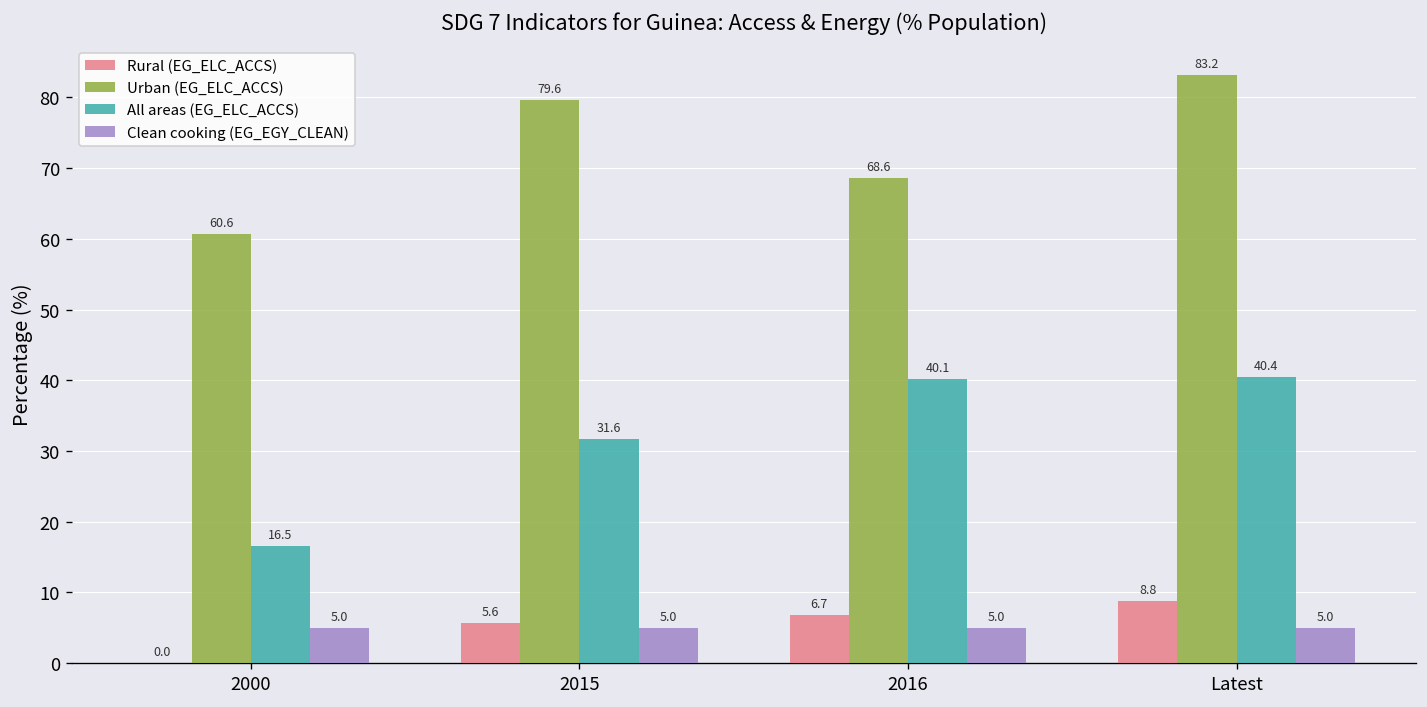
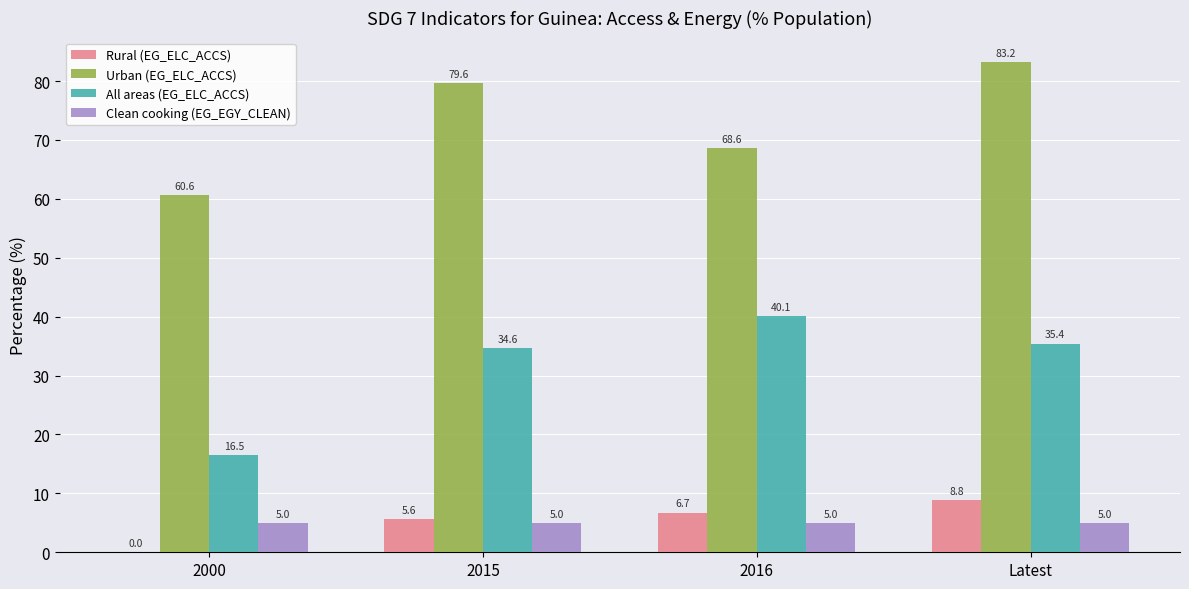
  {
    "Rural (EG_ELC_ACCS)": {
      "2000": 0.0,
      "2015": 5.6,
      "2016": 6.7,
      "Latest": 8.8
    },
    "Urban (EG_ELC_ACCS)": {
      "2000": 60.6,
      "2015": 79.6,
      "2016": 68.6,
      "Latest": 83.2
    },
    "All areas (EG_ELC_ACCS)": {
      "2000": 16.5,
-     "2015": 31.6,
+     "2015": 34.6,
      "2016": 40.1,
-     "Latest": 40.4
+     "Latest": 35.4
    },
    "Clean cooking (EG_EGY_CLEAN)": {
      "2000": 5.0,
      "2015": 5.0,
      "2016": 5.0,
      "Latest": 5.0
    }
  }
